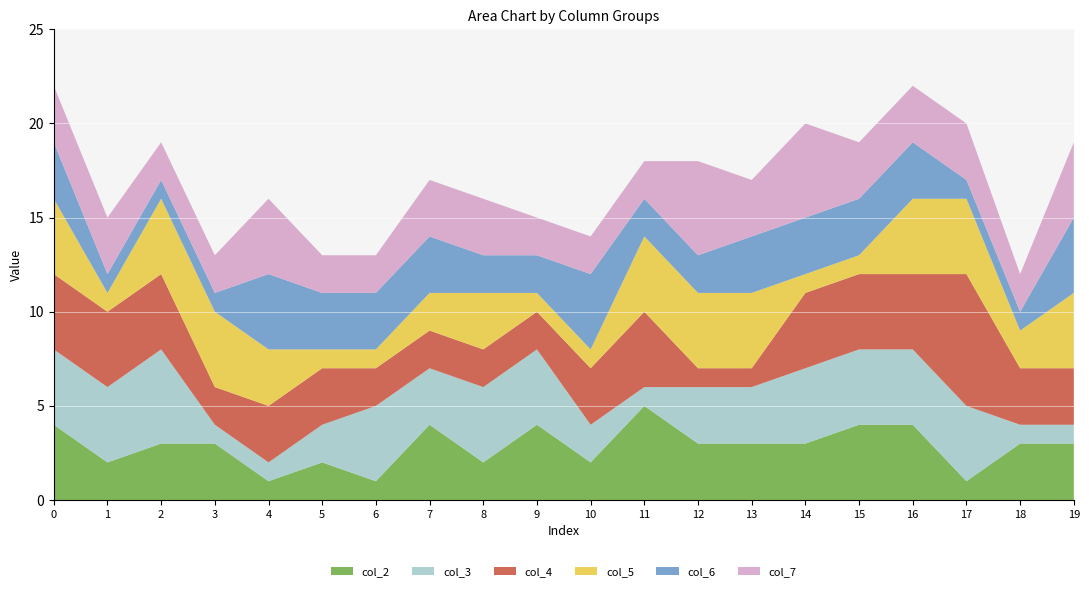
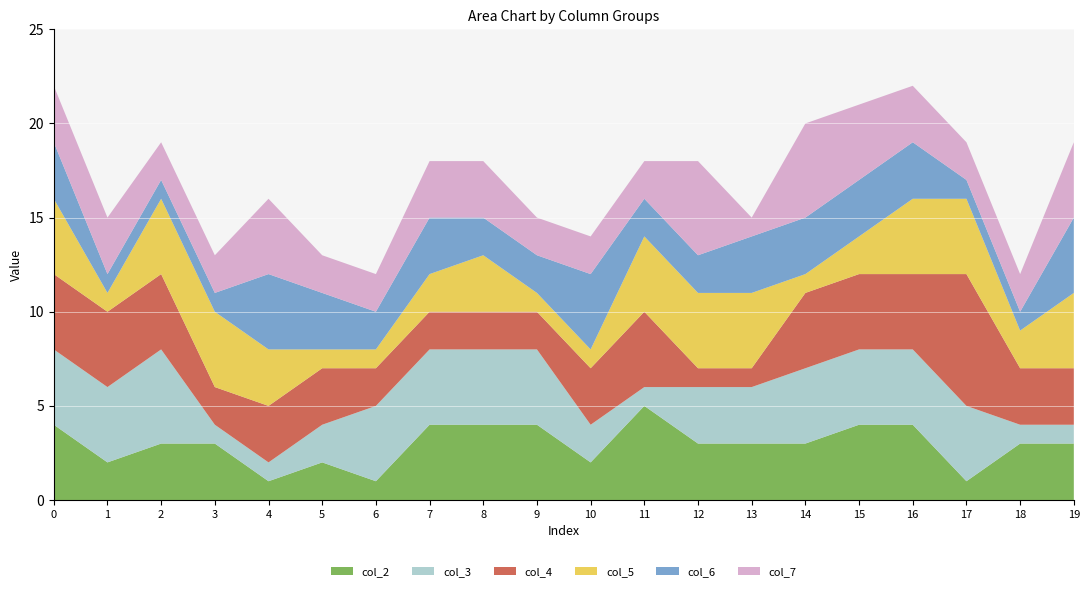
  {
    "col_2": {
      "0": 4,
      "1": 2,
      "2": 3,
      "3": 3,
      "4": 1,
      "5": 2,
      "6": 1,
      "7": 4,
-     "8": 2,
+     "8": 4,
      "9": 4,
      "10": 2,
      "11": 5,
      "12": 3,
      "13": 3,
      "14": 3,
      "15": 4,
      "16": 4,
      "17": 1,
      "18": 3,
      "19": 3
    },
    "col_3": {
      "0": 4,
      "1": 4,
      "2": 5,
      "3": 1,
      "4": 1,
      "5": 2,
      "6": 4,
-     "7": 3,
+     "7": 4,
      "8": 4,
      "9": 4,
      "10": 2,
      "11": 1,
      "12": 3,
      "13": 3,
      "14": 4,
      "15": 4,
      "16": 4,
      "17": 4,
      "18": 1,
      "19": 1
    },
    "col_4": {
      "0": 4,
      "1": 4,
      "2": 4,
      "3": 2,
      "4": 3,
      "5": 3,
      "6": 2,
      "7": 2,
      "8": 2,
      "9": 2,
      "10": 3,
      "11": 4,
      "12": 1,
      "13": 1,
      "14": 4,
      "15": 4,
      "16": 4,
      "17": 7,
      "18": 3,
      "19": 3
    },
    "col_5": {
      "0": 4,
      "1": 1,
      "2": 4,
      "3": 4,
      "4": 3,
      "5": 1,
      "6": 1,
      "7": 2,
      "8": 3,
      "9": 1,
      "10": 1,
      "11": 4,
      "12": 4,
      "13": 4,
      "14": 1,
-     "15": 1,
+     "15": 2,
      "16": 4,
      "17": 4,
      "18": 2,
      "19": 4
    },
    "col_6": {
      "0": 3,
      "1": 1,
      "2": 1,
      "3": 1,
      "4": 4,
      "5": 3,
-     "6": 3,
+     "6": 2,
      "7": 3,
      "8": 2,
      "9": 2,
      "10": 4,
      "11": 2,
      "12": 2,
      "13": 3,
      "14": 3,
      "15": 3,
      "16": 3,
      "17": 1,
      "18": 1,
      "19": 4
    },
    "col_7": {
      "0": 3,
      "1": 3,
      "2": 2,
      "3": 2,
      "4": 4,
      "5": 2,
      "6": 2,
      "7": 3,
      "8": 3,
      "9": 2,
      "10": 2,
      "11": 2,
      "12": 5,
-     "13": 3,
+     "13": 1,
      "14": 5,
-     "15": 3,
+     "15": 4,
      "16": 3,
-     "17": 3,
+     "17": 2,
      "18": 2,
      "19": 4
    }
  }
